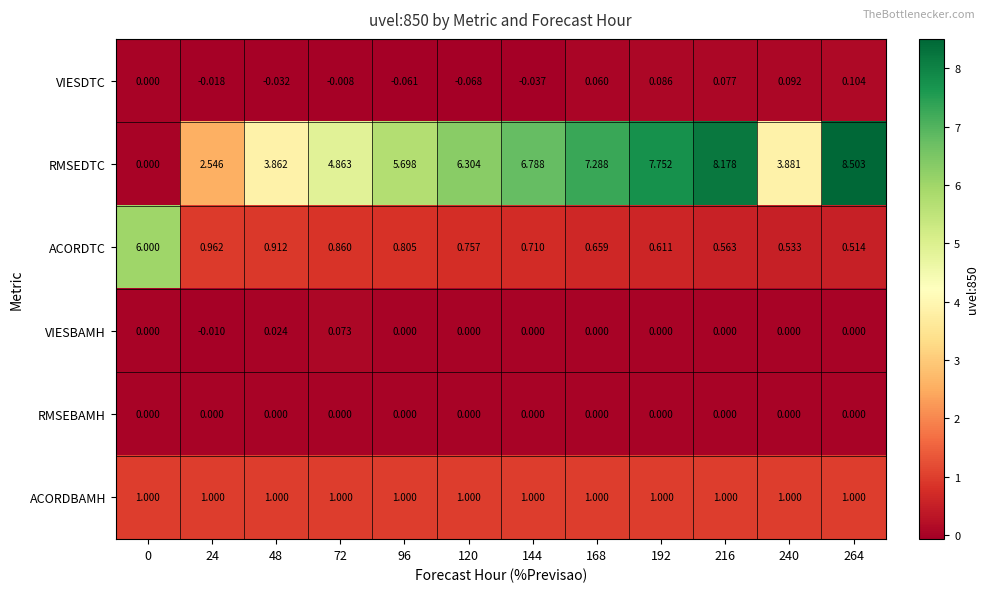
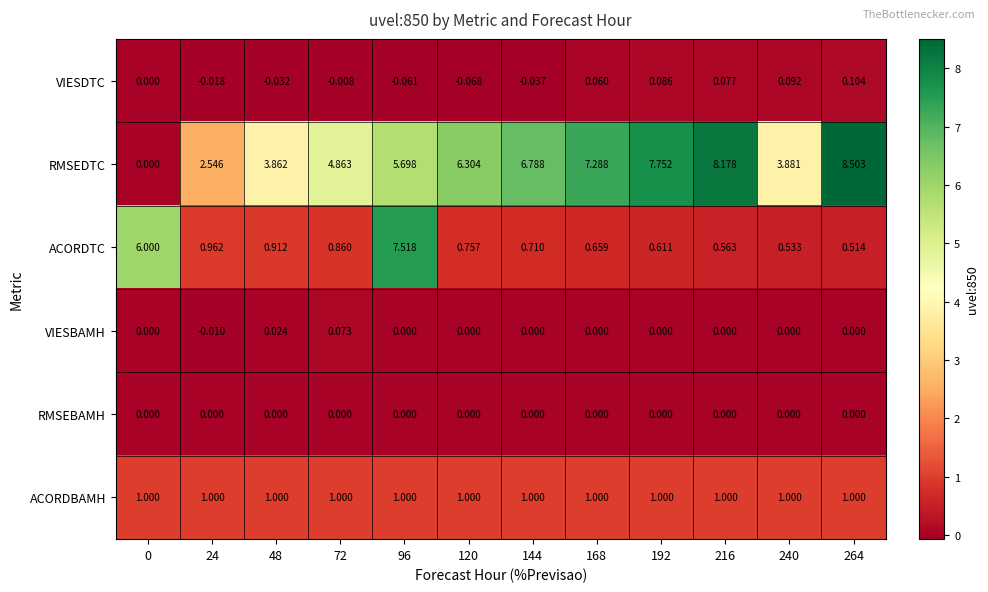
  {
    "VIESDTC": {
      "0": 0.000,
      "24": -0.018,
      "48": -0.032,
      "72": -0.008,
      "96": -0.061,
      "120": -0.068,
      "144": -0.037,
      "168": 0.060,
      "192": 0.086,
      "216": 0.077,
      "240": 0.092,
      "264": 0.104
    },
    "RMSEDTC": {
      "0": 0.000,
      "24": 2.546,
      "48": 3.862,
      "72": 4.863,
      "96": 5.698,
      "120": 6.304,
      "144": 6.788,
      "168": 7.288,
      "192": 7.752,
      "216": 8.178,
      "240": 3.881,
      "264": 8.503
    },
    "ACORDTC": {
      "0": 6.000,
      "24": 0.962,
      "48": 0.912,
      "72": 0.860,
-     "96": 0.805,
+     "96": 7.518,
      "120": 0.757,
      "144": 0.710,
      "168": 0.659,
      "192": 0.611,
      "216": 0.563,
      "240": 0.533,
      "264": 0.514
    },
    "VIESBAMH": {
      "0": 0.000,
      "24": -0.010,
      "48": 0.024,
      "72": 0.073,
      "96": 0.000,
      "120": 0.000,
      "144": 0.000,
      "168": 0.000,
      "192": 0.000,
      "216": 0.000,
      "240": 0.000,
      "264": 0.000
    },
    "RMSEBAMH": {
      "0": 0.000,
      "24": 0.000,
      "48": 0.000,
      "72": 0.000,
      "96": 0.000,
      "120": 0.000,
      "144": 0.000,
      "168": 0.000,
      "192": 0.000,
      "216": 0.000,
      "240": 0.000,
      "264": 0.000
    },
    "ACORDBAMH": {
      "0": 1.000,
      "24": 1.000,
      "48": 1.000,
      "72": 1.000,
      "96": 1.000,
      "120": 1.000,
      "144": 1.000,
      "168": 1.000,
      "192": 1.000,
      "216": 1.000,
      "240": 1.000,
      "264": 1.000
    }
  }
